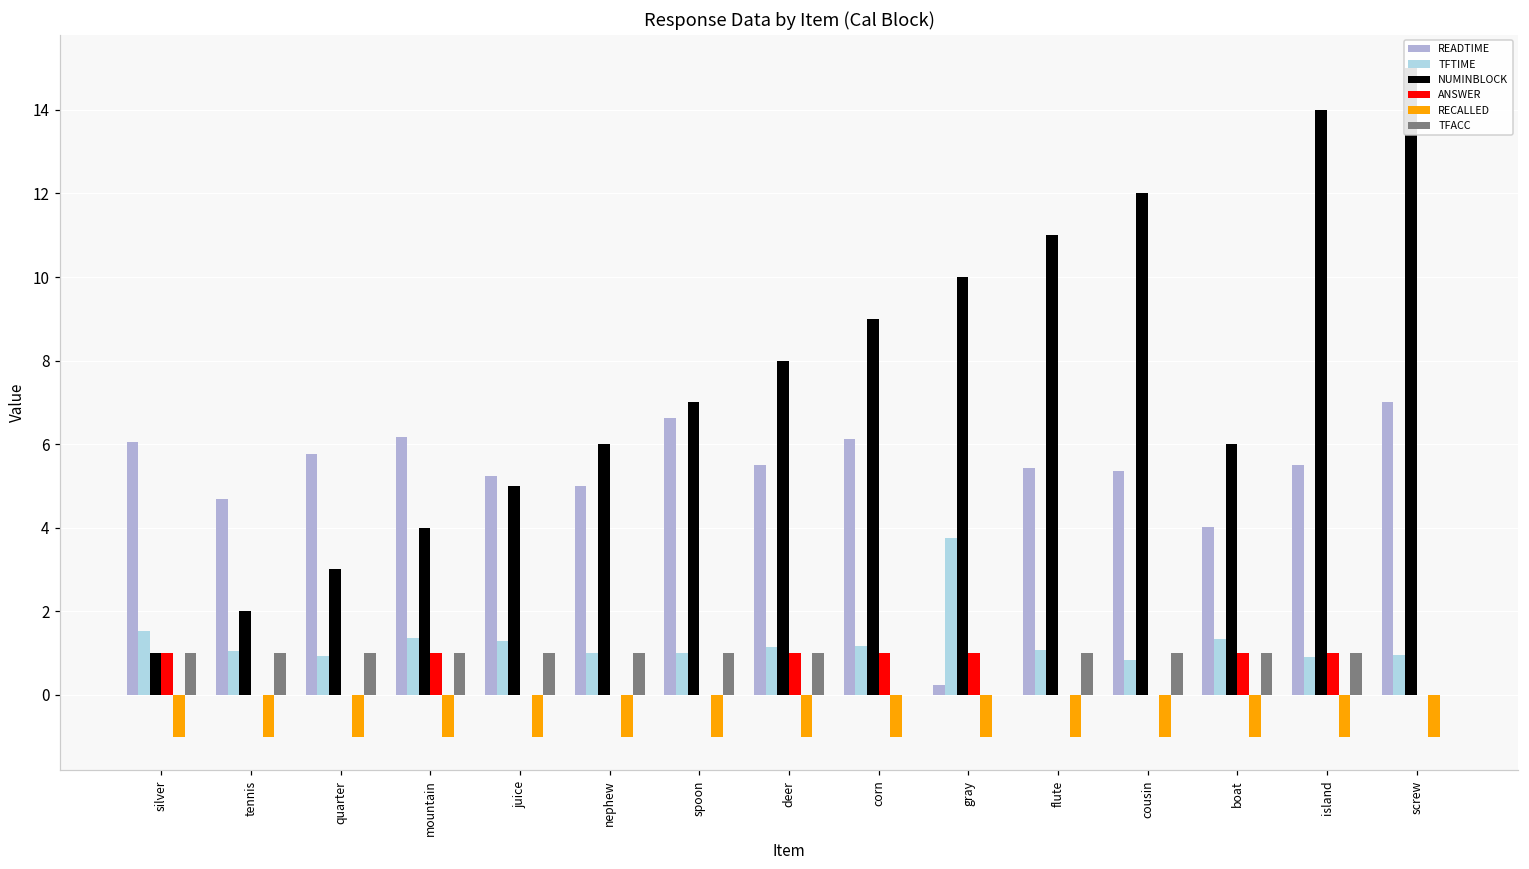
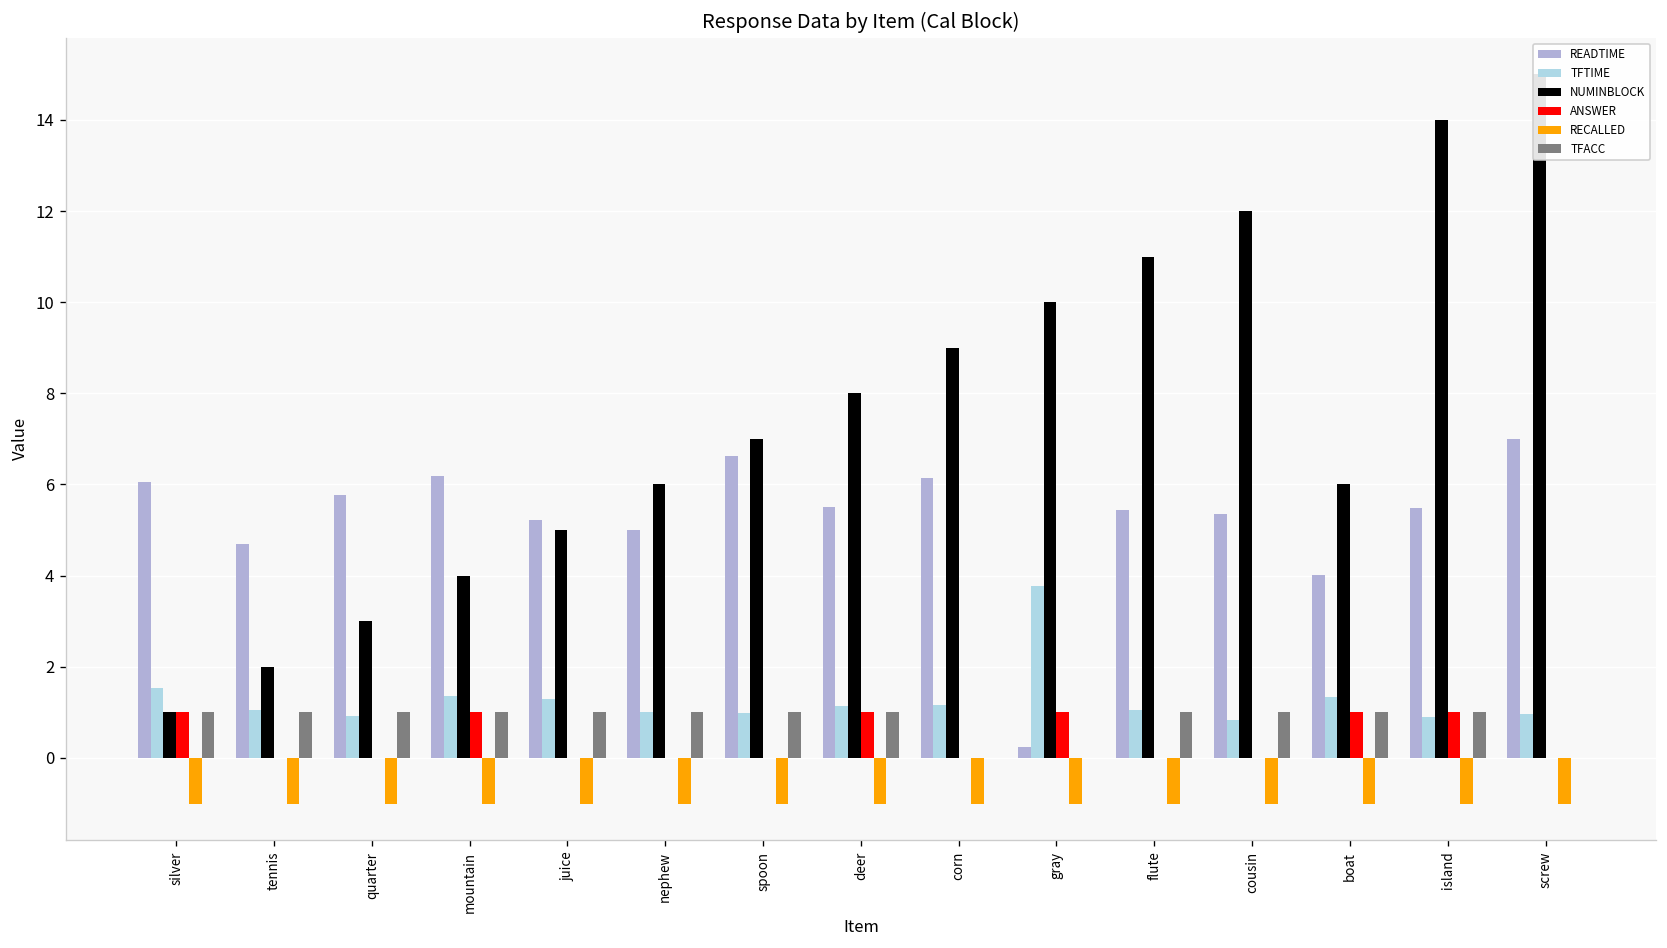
  {
    "NUMINBLOCK": {
      "silver": 1,
      "tennis": 2,
      "quarter": 3,
      "mountain": 4,
      "juice": 5,
      "nephew": 6,
      "spoon": 7,
      "deer": 8,
      "corn": 9,
      "gray": 10,
      "flute": 11,
      "cousin": 12,
      "boat": 6,
      "island": 14
    },
    "ANSWER": {
      "silver": 1,
      "tennis": 0,
      "quarter": 0,
      "mountain": 1,
      "juice": 0,
      "nephew": 0,
      "spoon": 0,
      "deer": 1,
-     "corn": 1,
+     "corn": 0,
      "gray": 1,
      "flute": 0,
      "cousin": 0,
      "boat": 1,
      "island": 1,
      "screw": 0
    },
    "RECALLED": {
      "silver": -1,
      "tennis": -1,
      "quarter": -1,
      "mountain": -1,
      "juice": -1,
      "nephew": -1,
      "spoon": -1,
      "deer": -1,
      "corn": -1,
      "gray": -1,
      "flute": -1,
      "cousin": -1,
      "boat": -1,
      "island": -1,
      "screw": -1
    },
    "TFACC": {
      "silver": 1,
      "tennis": 1,
      "quarter": 1,
      "mountain": 1,
      "juice": 1,
      "nephew": 1,
      "spoon": 1,
      "deer": 1,
      "corn": 0,
      "gray": 0,
      "flute": 1,
      "cousin": 1,
      "boat": 1,
      "island": 1,
      "screw": 0
    }
  }
